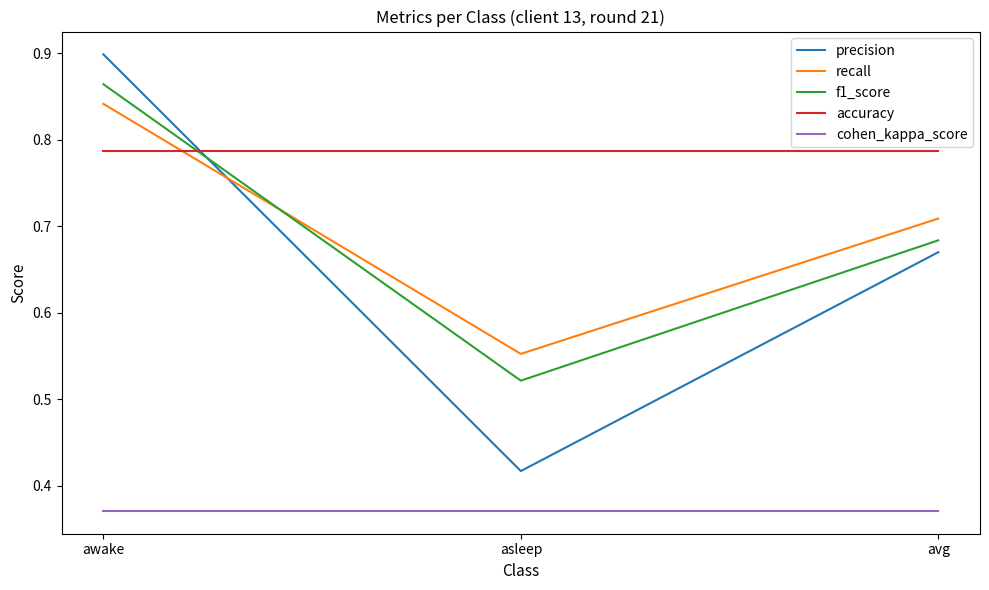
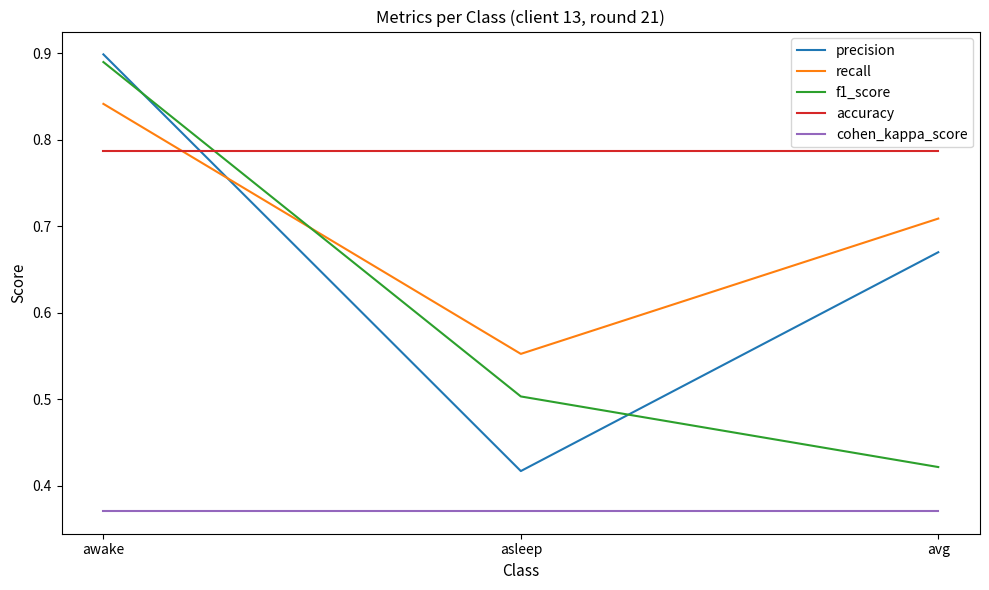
  {
    "precision": {
      "awake": 0.90,
      "asleep": 0.42,
      "avg": 0.67
    },
    "recall": {
      "awake": 0.84,
      "asleep": 0.55,
      "avg": 0.71
    },
    "f1_score": {
-     "awake": 0.86,
-     "asleep": 0.52,
-     "avg": 0.68
+     "awake": 0.89,
+     "asleep": 0.50,
+     "avg": 0.42
    },
    "accuracy": {
      "awake": 0.79,
      "asleep": 0.79,
      "avg": 0.79
    },
    "cohen_kappa_score": {
      "awake": 0.37,
      "asleep": 0.37,
      "avg": 0.37
    }
  }
